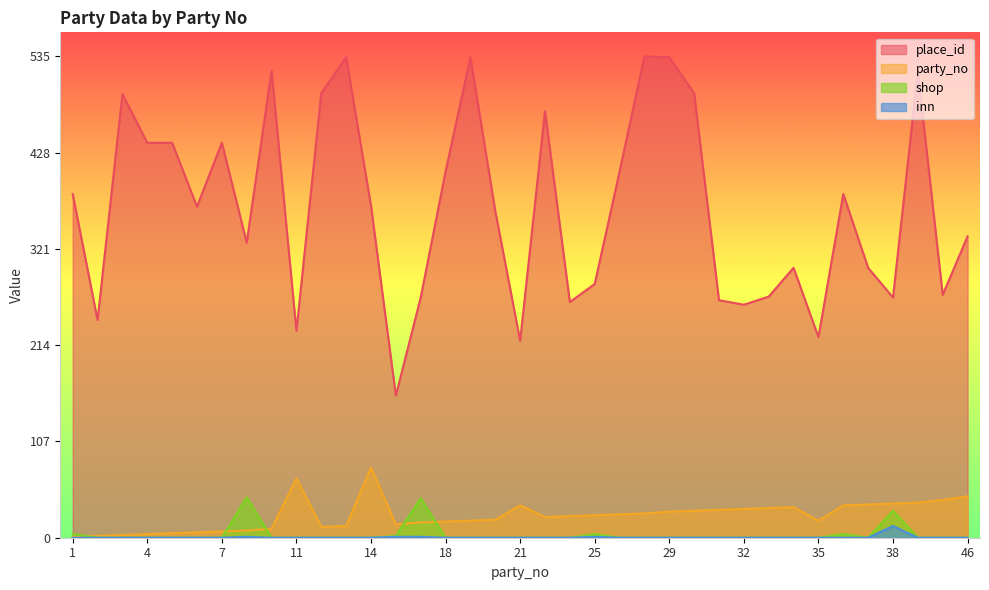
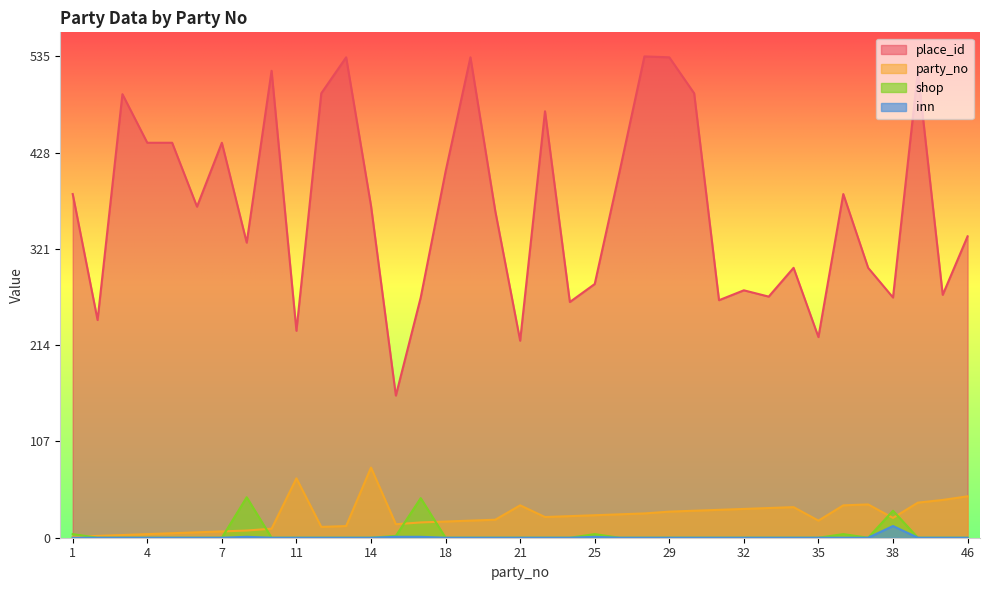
  {
    "place_id": {
      "1": 380,
      "4": 440,
      "7": 440,
      "11": 230,
      "14": 370,
      "18": 410,
      "21": 220,
      "25": 280,
      "29": 530,
-     "32": 260,
+     "32": 280,
      "35": 220,
      "38": 270,
      "46": 340
    },
    "party_no": {
      "4": 0,
      "7": 10,
      "11": 70,
      "14": 80,
      "18": 20,
      "21": 40,
      "25": 30,
      "29": 30,
      "32": 30,
      "35": 20,
-     "38": 40,
+     "38": 20,
      "46": 50
    },
    "shop": {
      "1": 0,
      "25": 0,
      "38": 30
    },
    "inn": {
      "25": 0,
      "38": 10
    }
  }
